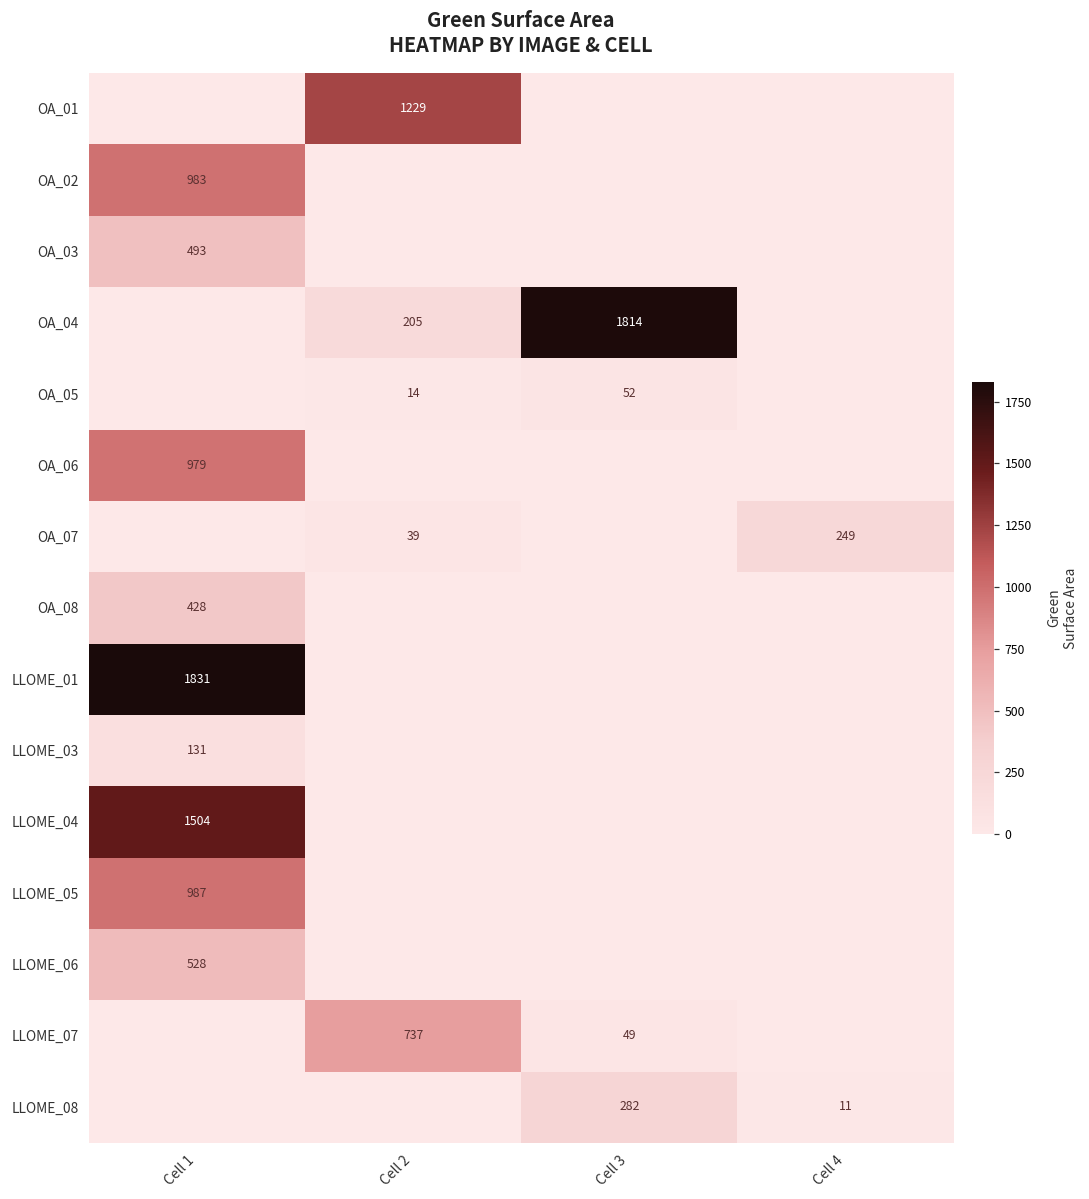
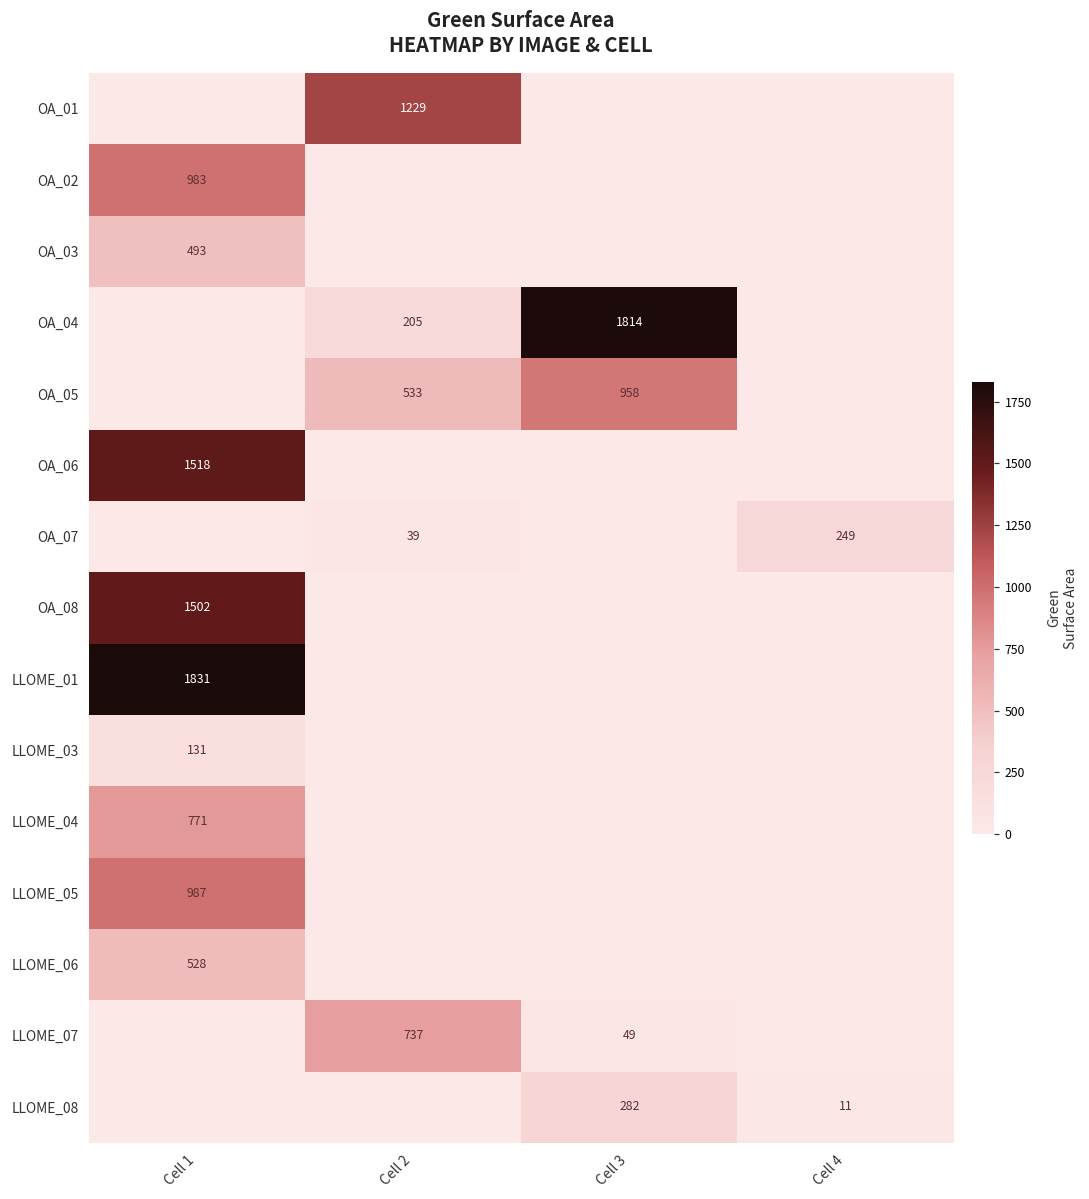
  {
    "OA_01": {
      "Cell 2": 1229
    },
    "OA_02": {
      "Cell 1": 983
    },
    "OA_03": {
      "Cell 1": 493
    },
    "OA_04": {
      "Cell 2": 205,
      "Cell 3": 1814
    },
    "OA_05": {
-     "Cell 2": 14,
-     "Cell 3": 52
+     "Cell 2": 533,
+     "Cell 3": 958
    },
    "OA_06": {
-     "Cell 1": 979
+     "Cell 1": 1518
    },
    "OA_07": {
      "Cell 2": 39,
      "Cell 4": 249
    },
    "OA_08": {
-     "Cell 1": 428
+     "Cell 1": 1502
    },
    "LLOME_01": {
      "Cell 1": 1831
    },
    "LLOME_03": {
      "Cell 1": 131
    },
    "LLOME_04": {
-     "Cell 1": 1504
+     "Cell 1": 771
    },
    "LLOME_05": {
      "Cell 1": 987
    },
    "LLOME_06": {
      "Cell 1": 528
    },
    "LLOME_07": {
      "Cell 2": 737,
      "Cell 3": 49
    },
    "LLOME_08": {
      "Cell 3": 282,
      "Cell 4": 11
    }
  }
